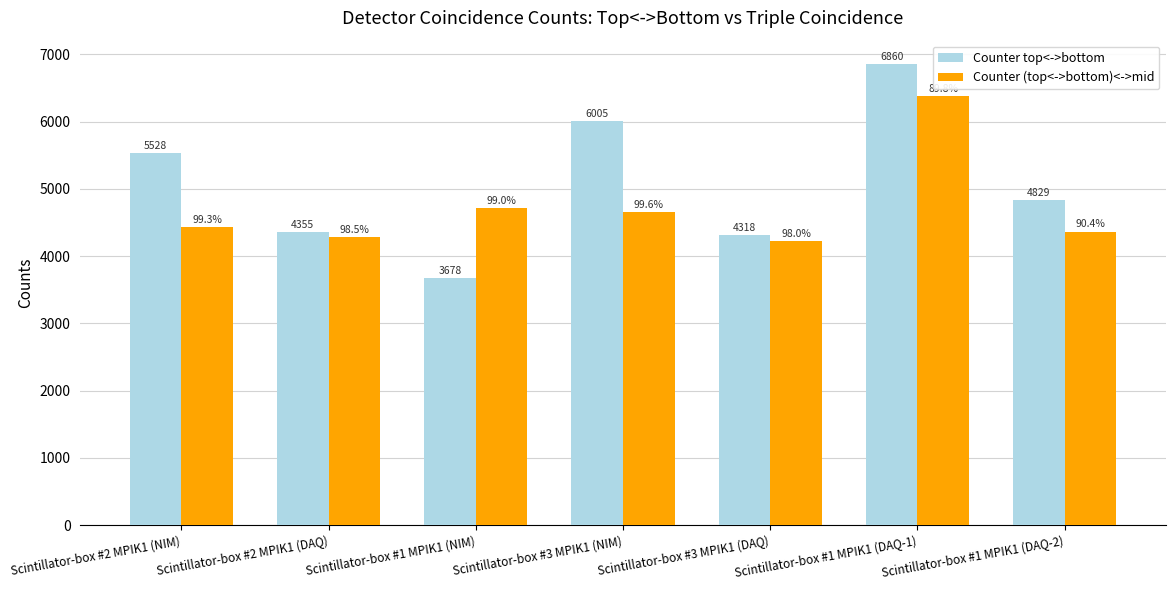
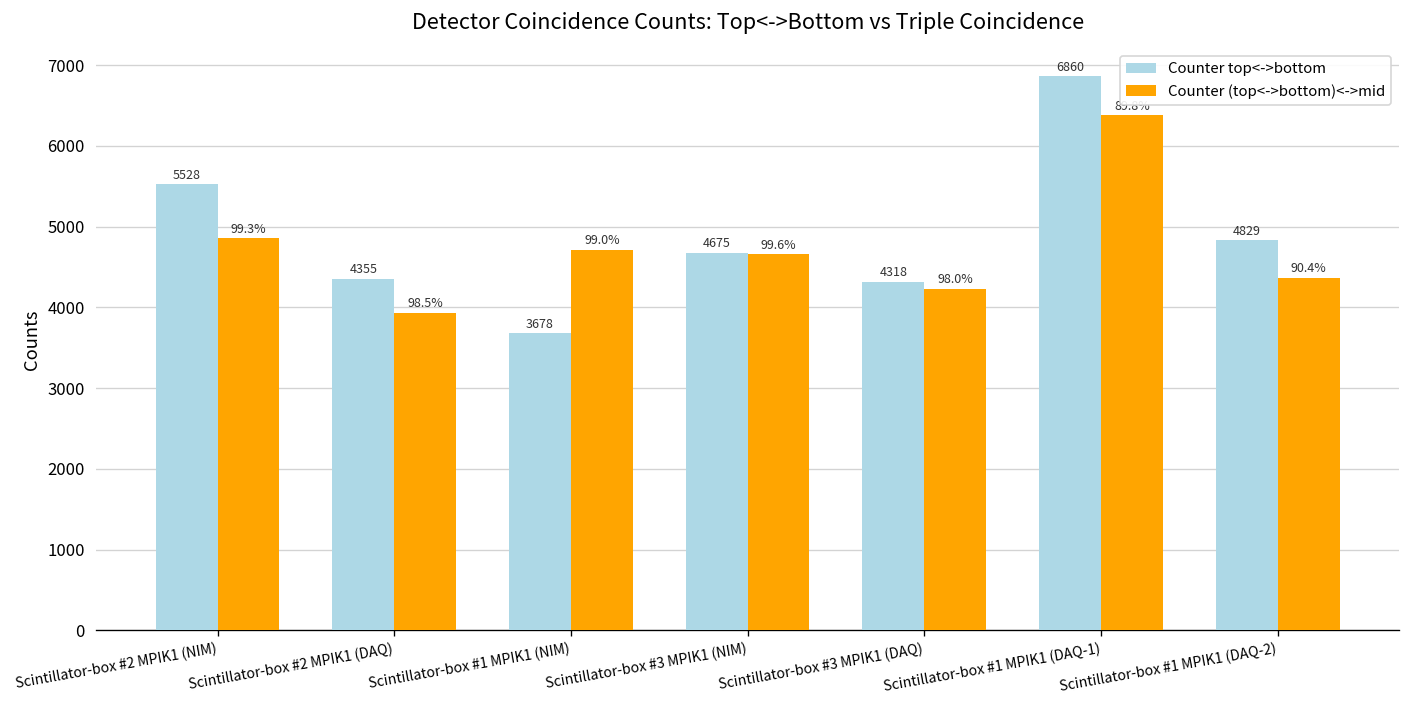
  {
    "Counter top<->bottom": {
      "Scintillator-box #2 MPIK1 (NIM)": 5528,
      "Scintillator-box #2 MPIK1 (DAQ)": 4355,
      "Scintillator-box #1 MPIK1 (NIM)": 3678,
-     "Scintillator-box #3 MPIK1 (NIM)": 6005,
+     "Scintillator-box #3 MPIK1 (NIM)": 4675,
      "Scintillator-box #3 MPIK1 (DAQ)": 4318,
      "Scintillator-box #1 MPIK1 (DAQ-1)": 6860,
      "Scintillator-box #1 MPIK1 (DAQ-2)": 4829
    },
    "Counter (top<->bottom)<->mid": {
-     "Scintillator-box #2 MPIK1 (NIM)": 4400,
-     "Scintillator-box #2 MPIK1 (DAQ)": 4300
+     "Scintillator-box #2 MPIK1 (NIM)": 4900,
+     "Scintillator-box #2 MPIK1 (DAQ)": 3900
    }
  }
